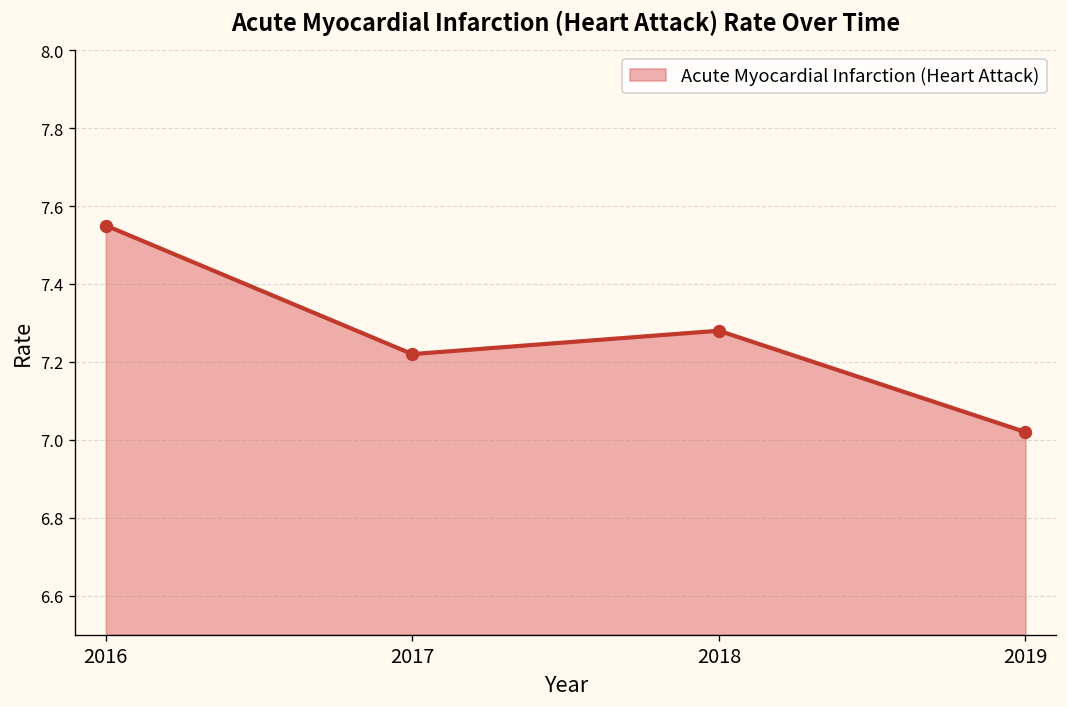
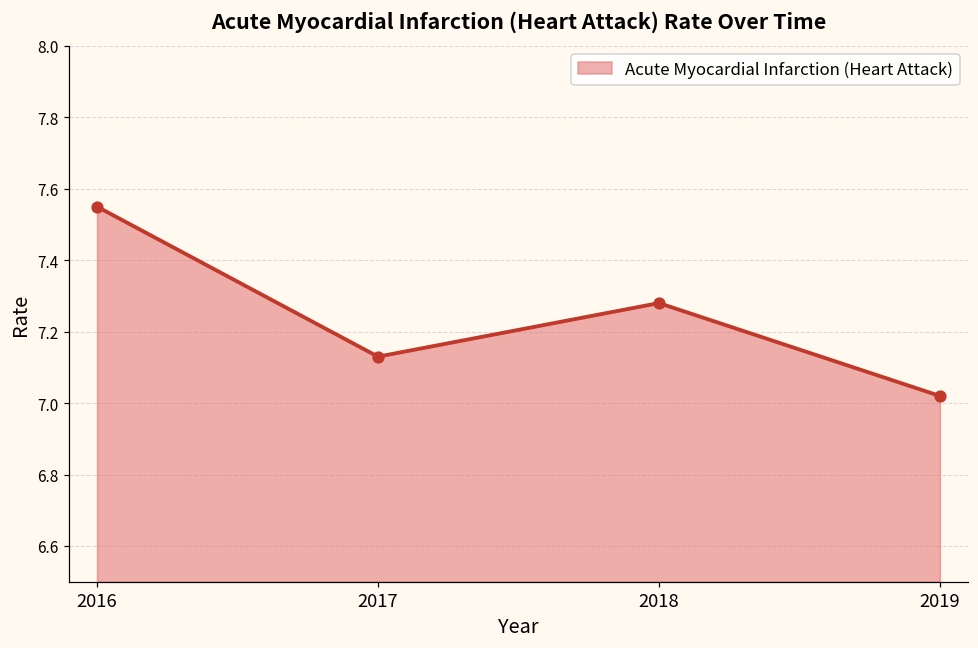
  {
    "2016": 7.55,
-   "2017": 7.22,
+   "2017": 7.13,
    "2018": 7.28,
    "2019": 7.02
  }
